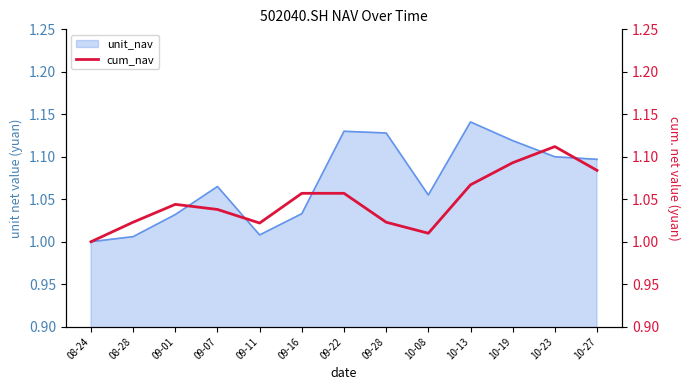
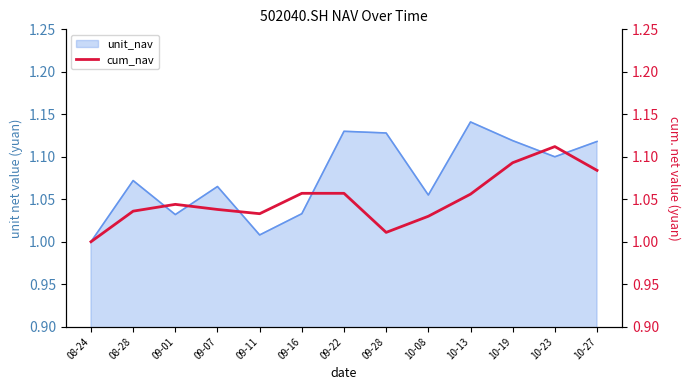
  {
    "unit_nav": {
      "08-24": 1.00,
-     "08-28": 1.01,
+     "08-28": 1.07,
      "09-01": 1.03,
      "09-07": 1.07,
      "09-11": 1.01,
      "09-16": 1.03,
      "09-22": 1.13,
      "09-28": 1.13,
      "10-08": 1.06,
      "10-13": 1.14,
      "10-19": 1.12,
      "10-23": 1.10,
-     "10-27": 1.10
+     "10-27": 1.12
    },
    "cum_nav": {
      "08-24": 1.00,
-     "08-28": 1.02,
+     "08-28": 1.04,
      "09-01": 1.04,
      "09-07": 1.04,
-     "09-11": 1.02,
+     "09-11": 1.03,
      "09-16": 1.06,
      "09-22": 1.06,
-     "09-28": 1.02,
-     "10-08": 1.01,
-     "10-13": 1.07,
+     "09-28": 1.01,
+     "10-08": 1.03,
+     "10-13": 1.06,
      "10-19": 1.09,
      "10-23": 1.11,
      "10-27": 1.08
    }
  }
